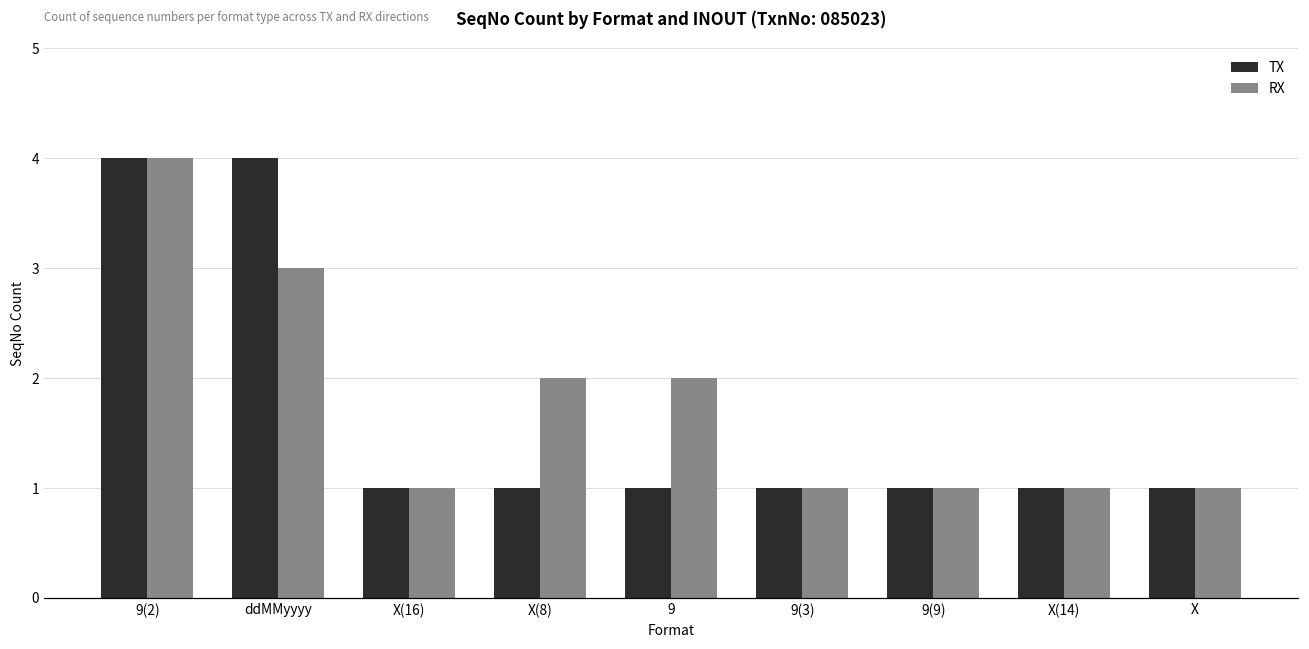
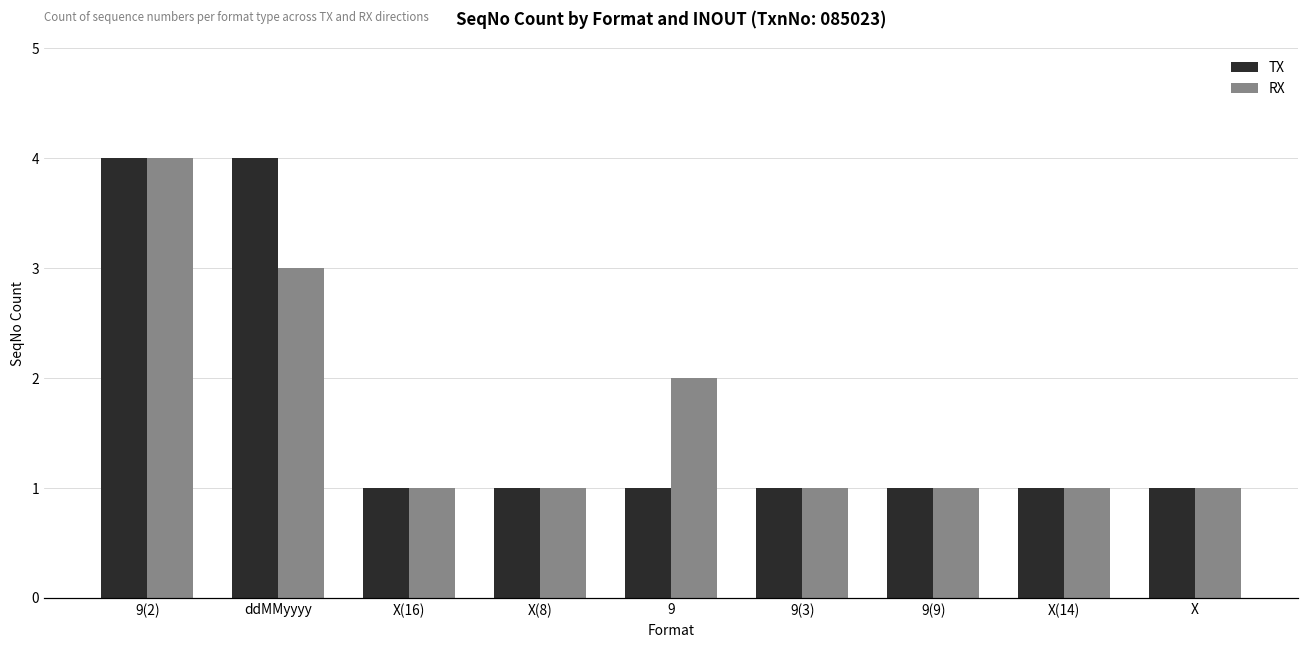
  {
    "TX": {
      "9(2)": 4,
      "ddMMyyyy": 4,
      "X(16)": 1,
      "X(8)": 1,
      "9": 1,
      "9(3)": 1,
      "9(9)": 1,
      "X(14)": 1,
      "X": 1
    },
    "RX": {
      "9(2)": 4,
      "ddMMyyyy": 3,
      "X(16)": 1,
-     "X(8)": 2,
+     "X(8)": 1,
      "9": 2,
      "9(3)": 1,
      "9(9)": 1,
      "X(14)": 1,
      "X": 1
    }
  }
